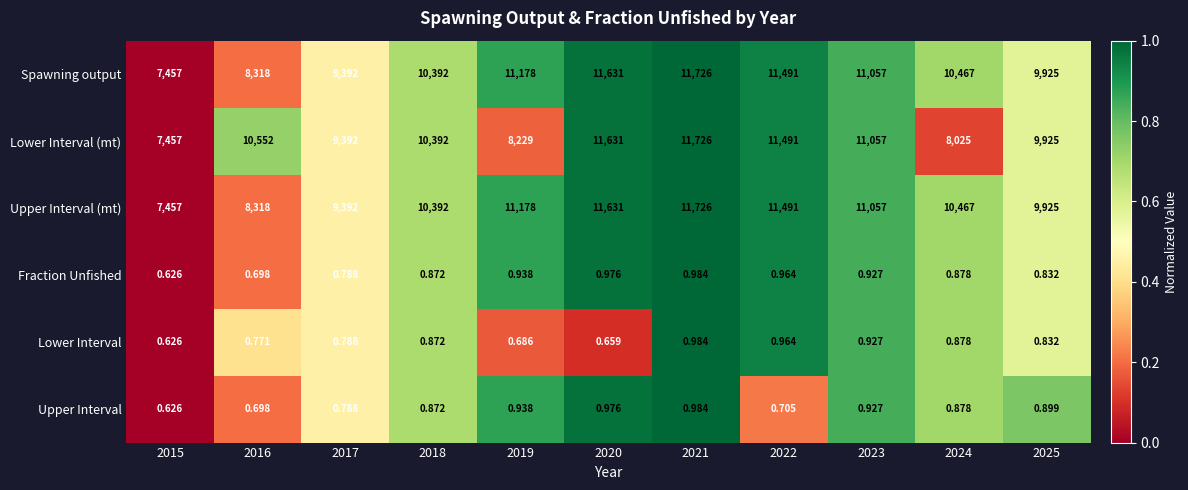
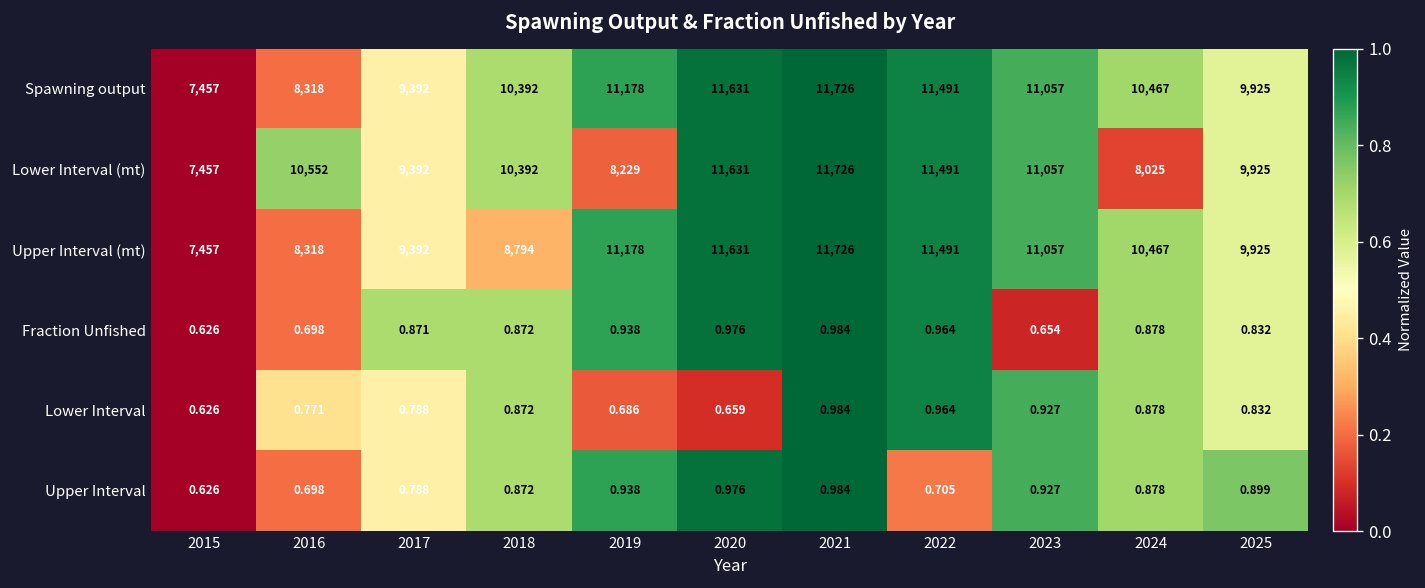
  {
    "Spawning output": {
      "2015": "7,457",
      "2016": "8,318",
      "2017": "9,392",
      "2018": "10,392",
      "2019": "11,178",
      "2020": "11,631",
      "2021": "11,726",
      "2022": "11,491",
      "2023": "11,057",
      "2024": "10,467",
      "2025": "9,925"
    },
    "Lower Interval (mt)": {
      "2015": "7,457",
      "2016": "10,552",
      "2017": "9,392",
      "2018": "10,392",
      "2019": "8,229",
      "2020": "11,631",
      "2021": "11,726",
      "2022": "11,491",
      "2023": "11,057",
      "2024": "8,025",
      "2025": "9,925"
    },
    "Upper Interval (mt)": {
      "2015": "7,457",
      "2016": "8,318",
      "2017": "9,392",
-     "2018": "10,392",
+     "2018": "8,794",
      "2019": "11,178",
      "2020": "11,631",
      "2021": "11,726",
      "2022": "11,491",
      "2023": "11,057",
      "2024": "10,467",
      "2025": "9,925"
    },
    "Fraction Unfished": {
      "2015": "0.626",
      "2016": "0.698",
-     "2017": "0.788",
+     "2017": "0.871",
      "2018": "0.872",
      "2019": "0.938",
      "2020": "0.976",
      "2021": "0.984",
      "2022": "0.964",
-     "2023": "0.927",
+     "2023": "0.654",
      "2024": "0.878",
      "2025": "0.832"
    },
    "Lower Interval": {
      "2015": "0.626",
      "2016": "0.771",
      "2017": "0.788",
      "2018": "0.872",
      "2019": "0.686",
      "2020": "0.659",
      "2021": "0.984",
      "2022": "0.964",
      "2023": "0.927",
      "2024": "0.878",
      "2025": "0.832"
    },
    "Upper Interval": {
      "2015": "0.626",
      "2016": "0.698",
      "2017": "0.788",
      "2018": "0.872",
      "2019": "0.938",
      "2020": "0.976",
      "2021": "0.984",
      "2022": "0.705",
      "2023": "0.927",
      "2024": "0.878",
      "2025": "0.899"
    }
  }
